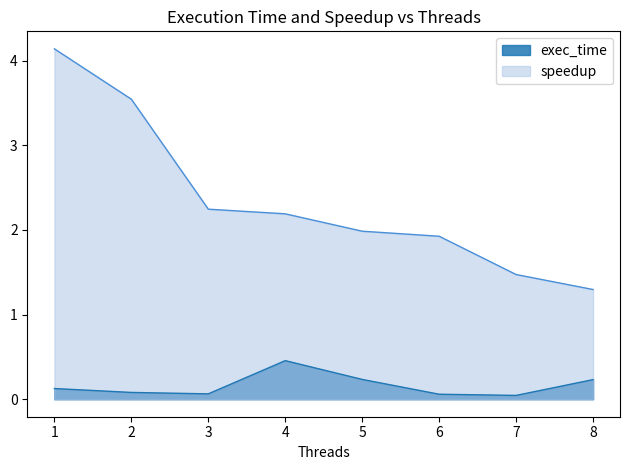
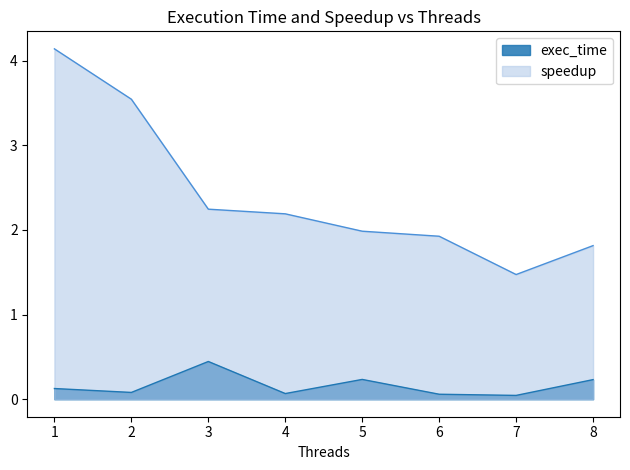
  {
    "exec_time": {
      "1": 0.1,
      "2": 0.1,
-     "3": 0.1,
-     "4": 0.5,
+     "3": 0.4,
+     "4": 0.1,
      "5": 0.2,
      "6": 0.1,
      "7": 0.0,
      "8": 0.2
    },
    "speedup": {
      "1": 4.1,
      "2": 3.5,
      "3": 2.2,
      "4": 2.2,
      "5": 2.0,
      "6": 1.9,
      "7": 1.5,
-     "8": 1.3
+     "8": 1.8
    }
  }
